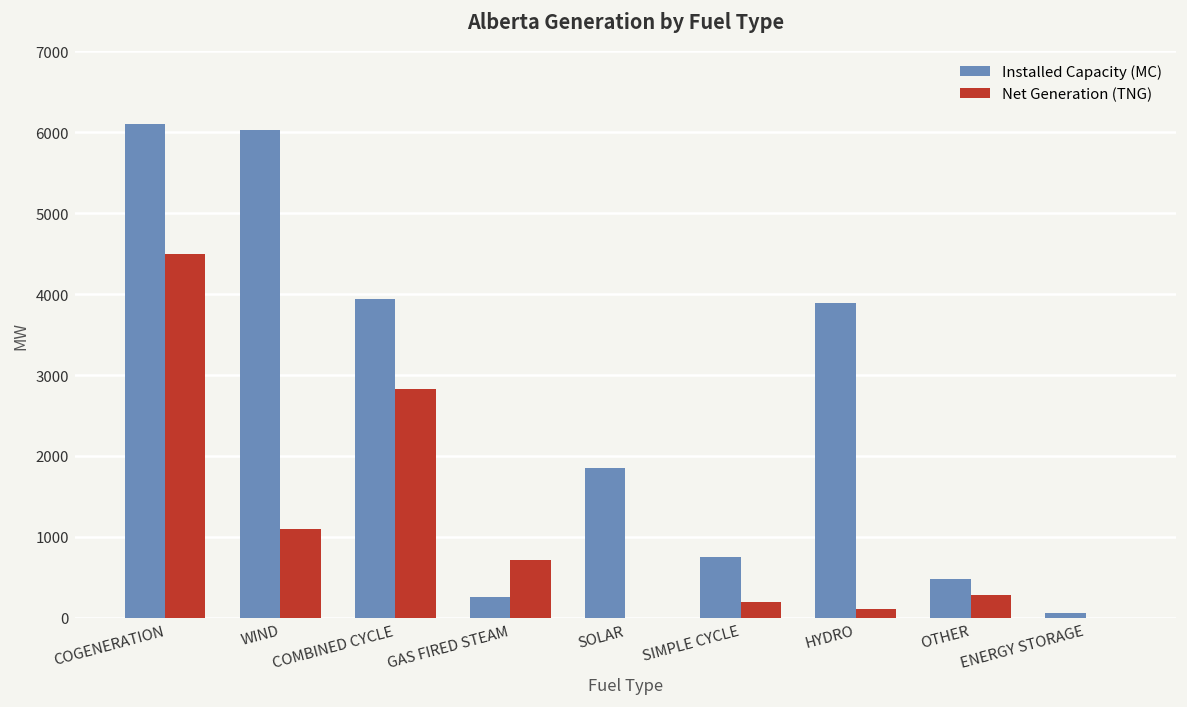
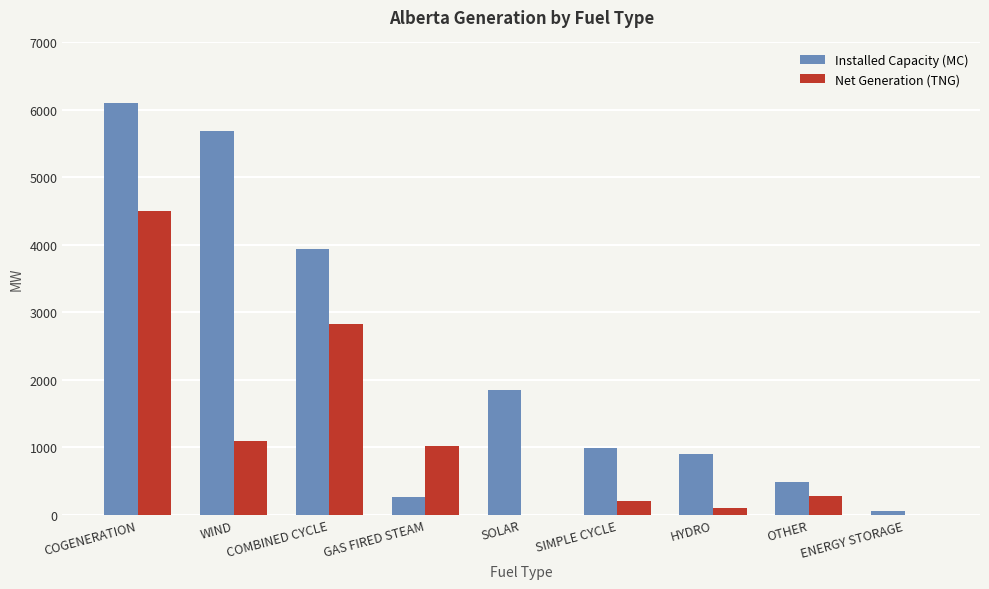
  {
    "Installed Capacity (MC)": {
      "COGENERATION": 6100,
-     "WIND": 6000,
+     "WIND": 5700,
      "COMBINED CYCLE": 3900,
      "GAS FIRED STEAM": 300,
      "SOLAR": 1900,
-     "SIMPLE CYCLE": 800,
-     "HYDRO": 3900,
+     "SIMPLE CYCLE": 1000,
+     "HYDRO": 900,
      "OTHER": 500,
      "ENERGY STORAGE": 100
    },
    "Net Generation (TNG)": {
      "COGENERATION": 4500,
      "WIND": 1100,
      "COMBINED CYCLE": 2800,
-     "GAS FIRED STEAM": 700,
+     "GAS FIRED STEAM": 1000,
      "SOLAR": 0,
      "SIMPLE CYCLE": 200,
      "HYDRO": 100,
      "OTHER": 300,
      "ENERGY STORAGE": 0
    }
  }
